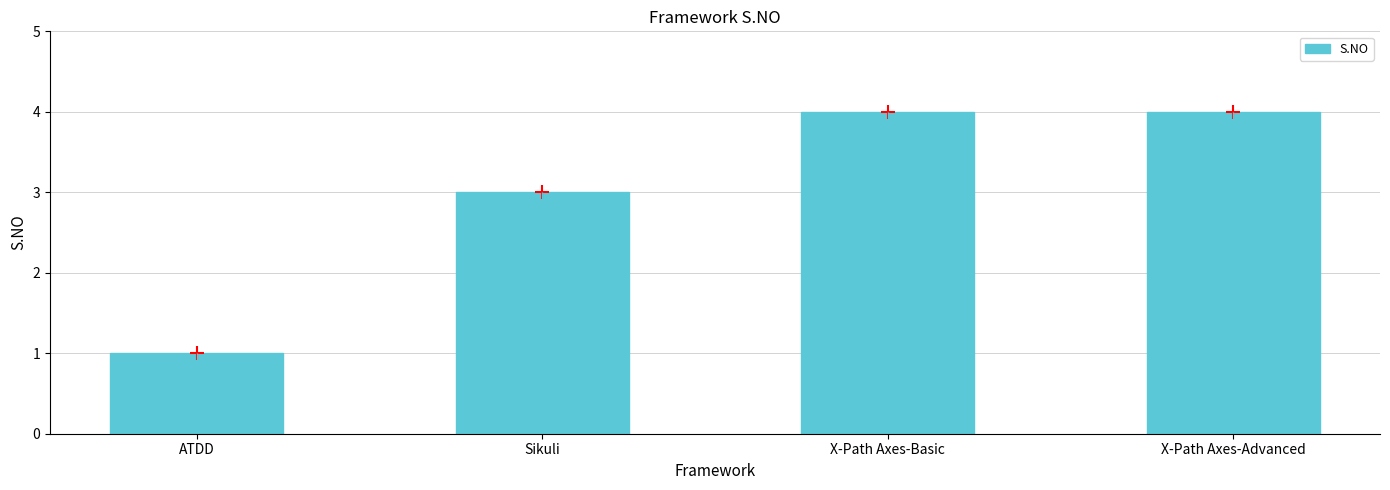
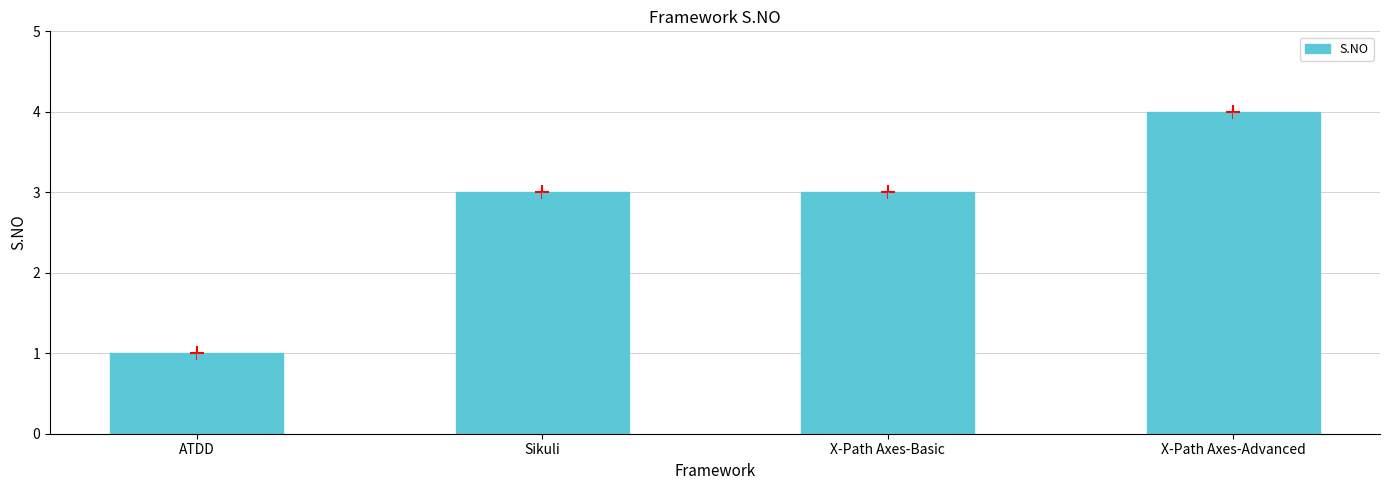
  {
    "ATDD": 1,
    "Sikuli": 3,
-   "X-Path Axes-Basic": 4,
+   "X-Path Axes-Basic": 3,
    "X-Path Axes-Advanced": 4
  }
